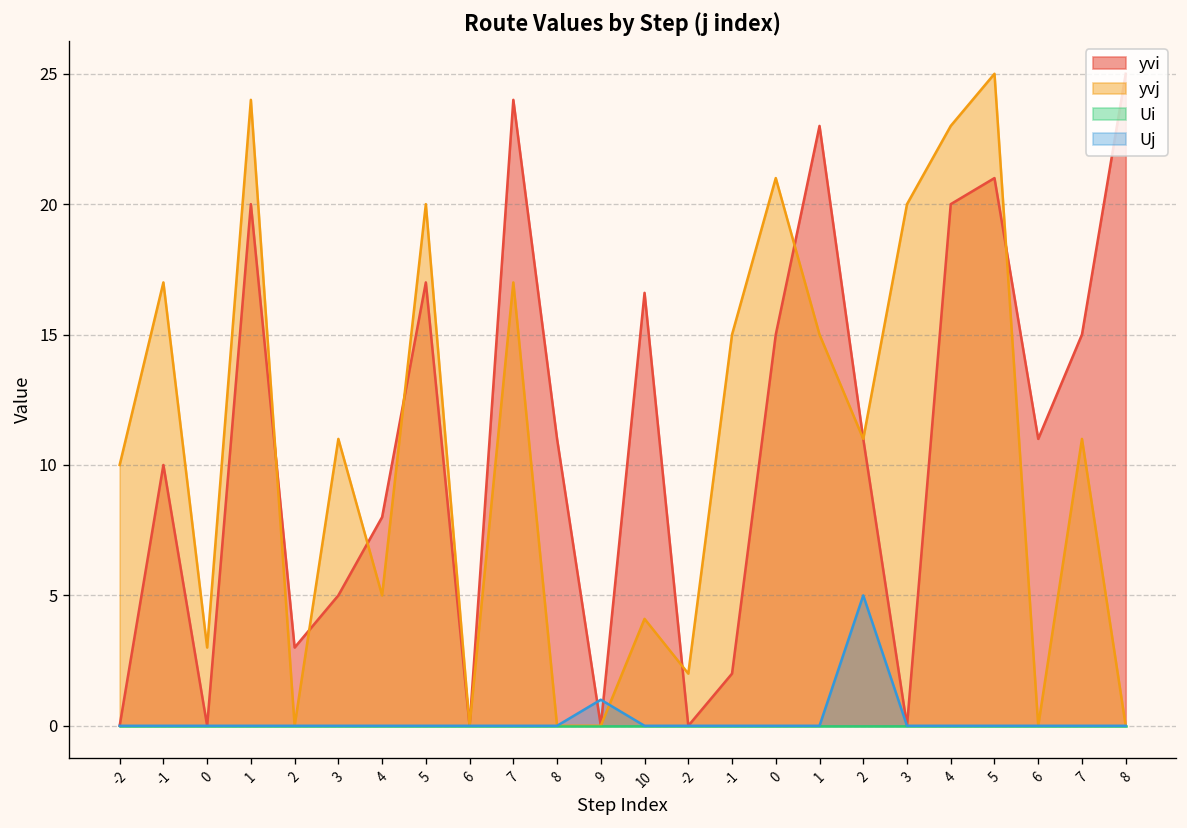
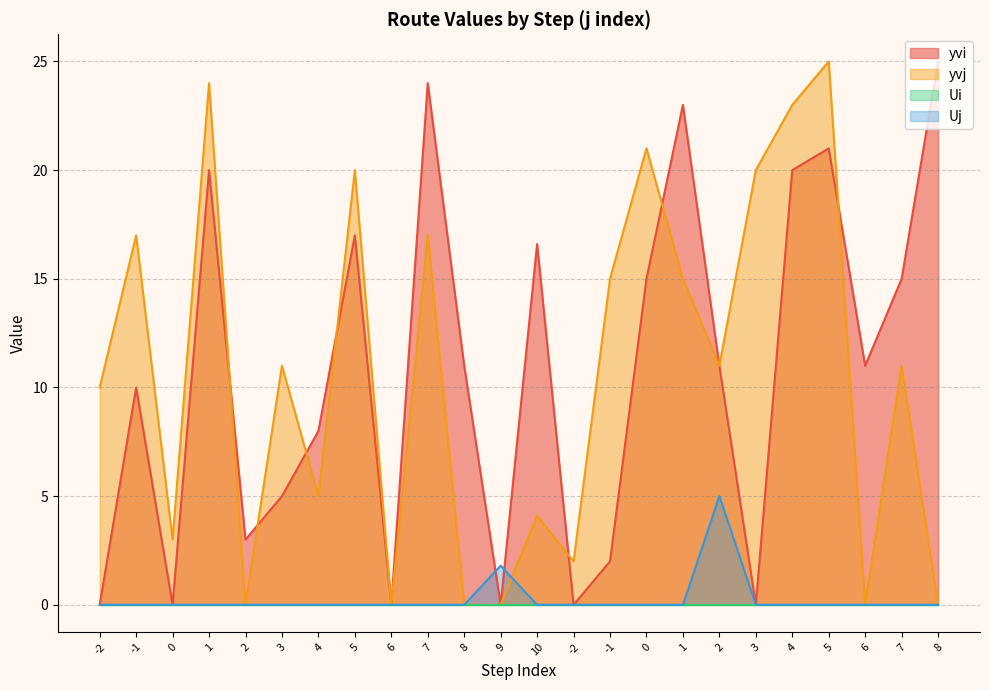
  {
    "yvi": {
      "10": 16.6
    },
    "yvj": {
      "10": 4.1
    },
    "Uj": {
-     "9": 1.0
+     "9": 1.8
    }
  }
